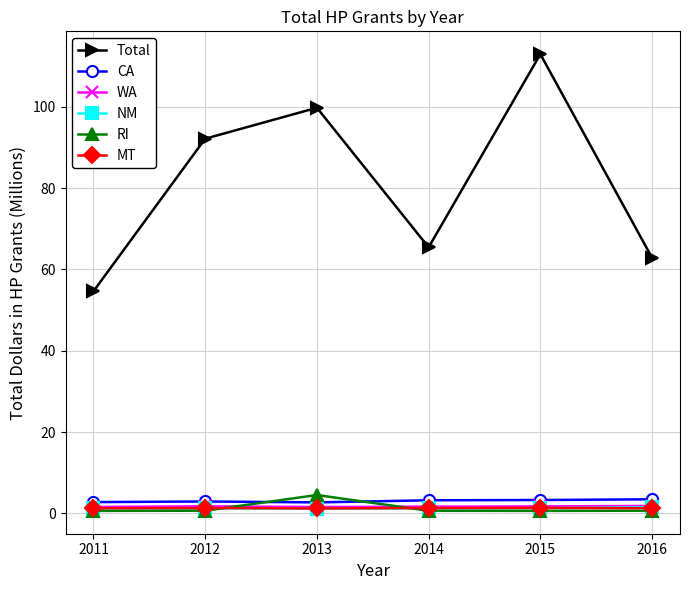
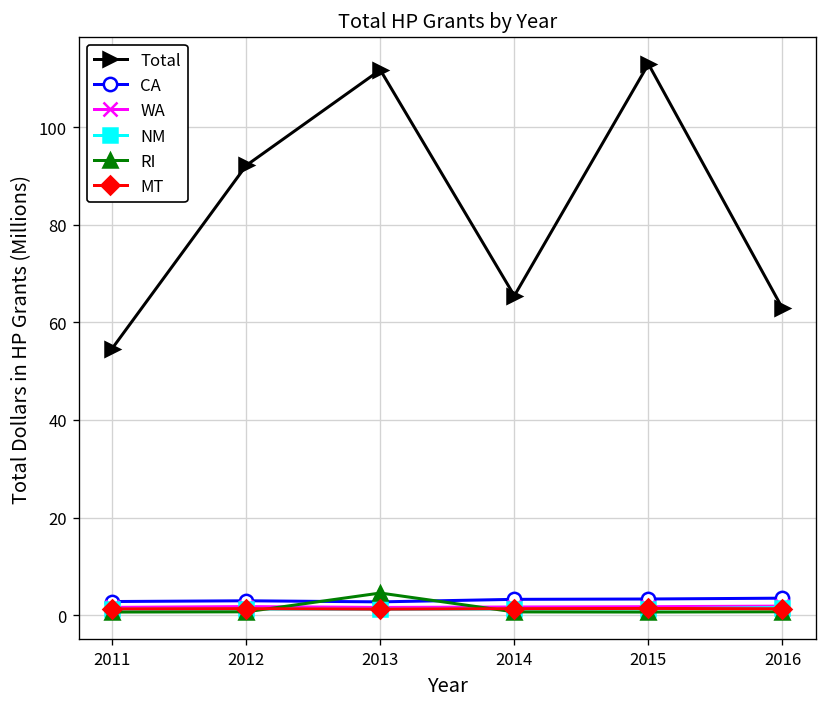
  {
    "Total": {
      "2011": 55,
      "2012": 92,
-     "2013": 100,
+     "2013": 112,
      "2014": 65,
      "2015": 113,
      "2016": 63
    },
    "CA": {
      "2011": 3,
      "2012": 3,
      "2013": 3,
      "2014": 3,
      "2015": 3,
      "2016": 3
    },
    "RI": {
      "2013": 5,
      "2015": 1,
      "2016": 1
    }
  }
